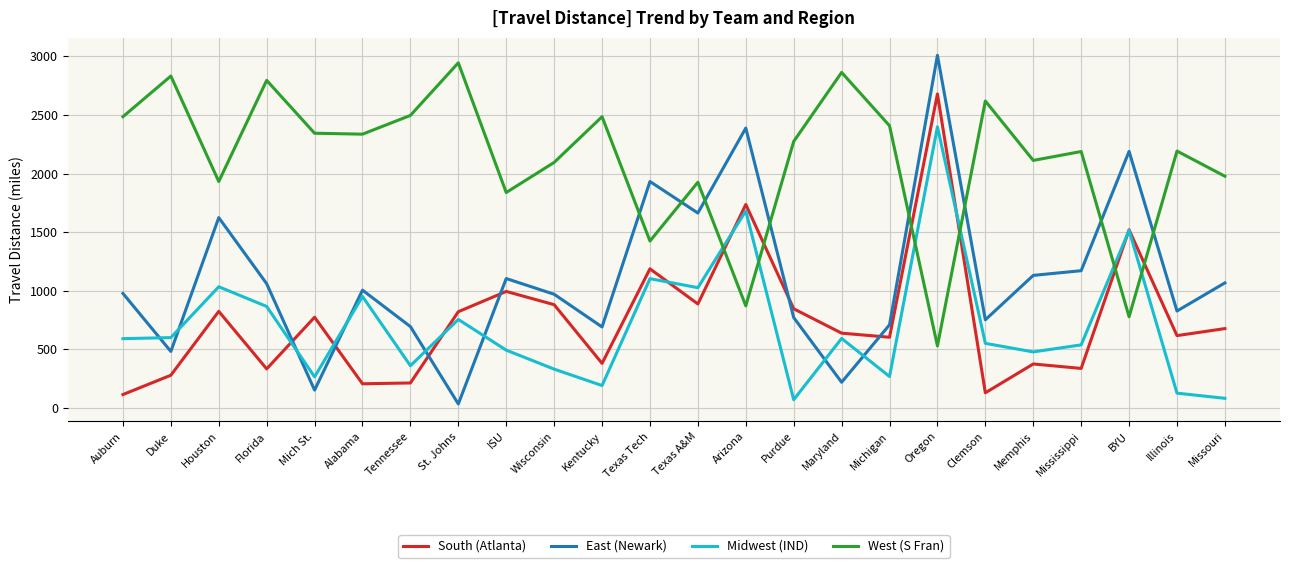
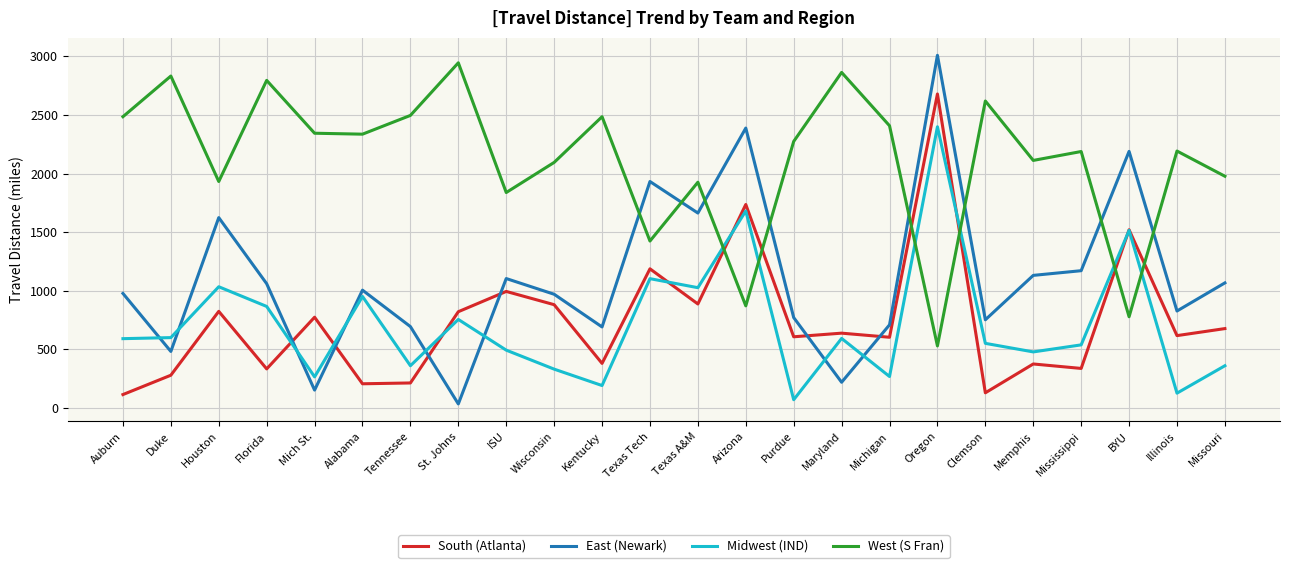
  {
    "South (Atlanta)": {
      "Auburn": 110,
      "Duke": 280,
      "Houston": 820,
      "Florida": 330,
      "Mich St.": 770,
      "Alabama": 210,
      "Tennessee": 210,
      "St. Johns": 820,
      "ISU": 990,
      "Wisconsin": 880,
      "Kentucky": 380,
      "Texas Tech": 1190,
      "Texas A&M": 890,
      "Arizona": 1740,
-     "Purdue": 850,
+     "Purdue": 610,
      "Maryland": 640,
      "Michigan": 600,
      "Oregon": 2680,
      "Clemson": 130,
      "Memphis": 380,
      "Mississippi": 340,
      "Illinois": 620,
      "Missouri": 680
    },
    "East (Newark)": {
      "Auburn": 980,
      "Duke": 480,
      "Houston": 1620,
      "Florida": 1060,
      "Mich St.": 150,
      "Alabama": 1010,
      "Tennessee": 690,
      "St. Johns": 30,
      "ISU": 1100,
      "Wisconsin": 970,
      "Kentucky": 690,
      "Texas Tech": 1930,
      "Texas A&M": 1660,
      "Arizona": 2390,
      "Purdue": 770,
      "Maryland": 220,
      "Michigan": 710,
      "Oregon": 3010,
      "Clemson": 750,
      "Memphis": 1130,
      "Mississippi": 1170,
      "BYU": 2190,
      "Illinois": 830,
      "Missouri": 1070
    },
    "Midwest (IND)": {
      "Auburn": 590,
      "Duke": 600,
      "Houston": 1030,
      "Florida": 870,
      "Mich St.": 270,
      "Alabama": 950,
      "Tennessee": 360,
      "St. Johns": 760,
      "ISU": 490,
      "Wisconsin": 330,
      "Kentucky": 190,
      "Texas Tech": 1100,
      "Texas A&M": 1030,
      "Arizona": 1680,
      "Purdue": 70,
      "Maryland": 590,
      "Michigan": 270,
      "Oregon": 2400,
      "Clemson": 550,
      "Memphis": 480,
      "Mississippi": 540,
      "Illinois": 130,
-     "Missouri": 80
+     "Missouri": 360
    },
    "West (S Fran)": {
      "Auburn": 2490,
      "Duke": 2830,
      "Houston": 1930,
      "Florida": 2800,
      "Mich St.": 2340,
      "Alabama": 2340,
      "Tennessee": 2500,
      "St. Johns": 2950,
      "ISU": 1840,
      "Wisconsin": 2100,
      "Kentucky": 2490,
      "Texas Tech": 1420,
      "Texas A&M": 1930,
      "Arizona": 870,
      "Purdue": 2270,
      "Maryland": 2860,
      "Michigan": 2410,
      "Oregon": 530,
      "Clemson": 2620,
      "Memphis": 2110,
      "Mississippi": 2190,
      "BYU": 780,
      "Illinois": 2190,
      "Missouri": 1980
    }
  }
